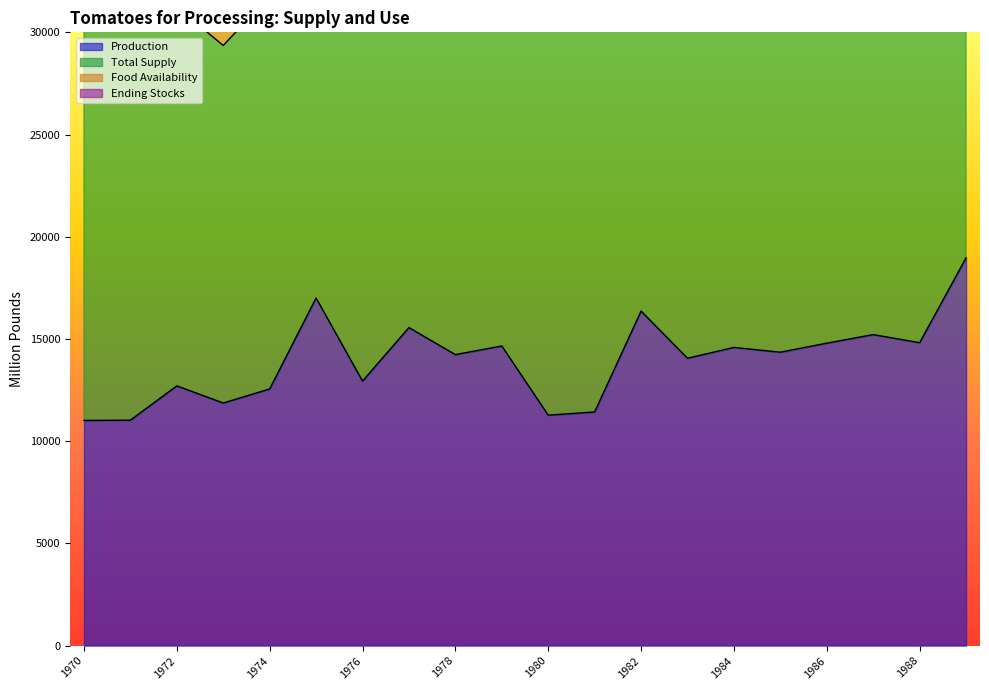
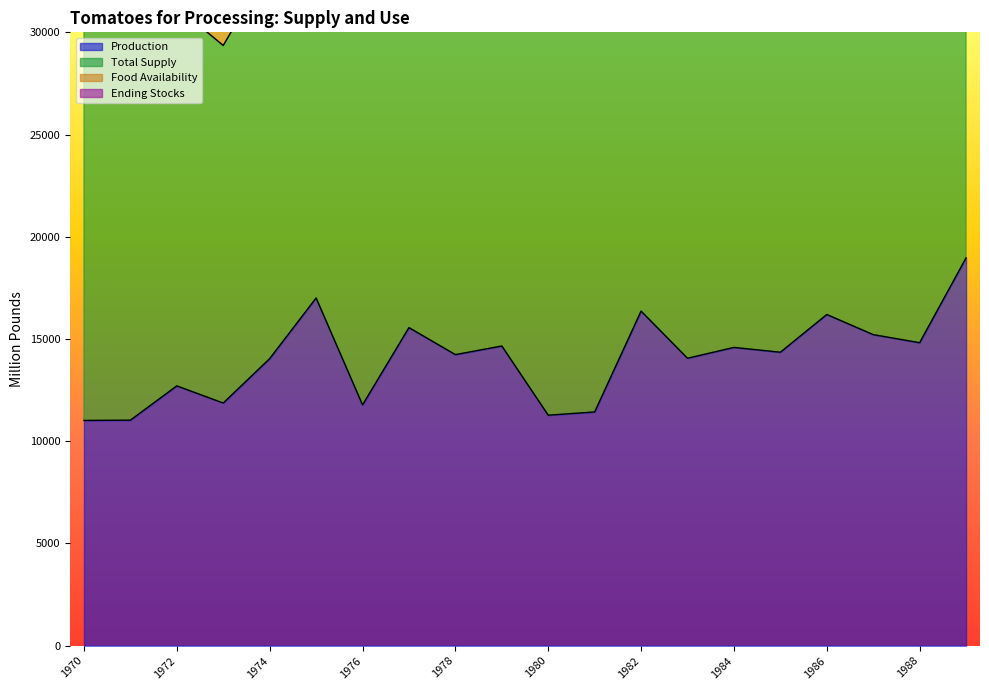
  {
    "Production": {
      "1970": 11000,
      "1972": 12700,
-     "1974": 12600,
-     "1976": 12900,
+     "1974": 14000,
+     "1976": 11800,
      "1978": 14200,
      "1980": 11300,
      "1982": 16400,
      "1984": 14600,
-     "1986": 14800,
+     "1986": 16200,
      "1988": 14800
    }
  }
